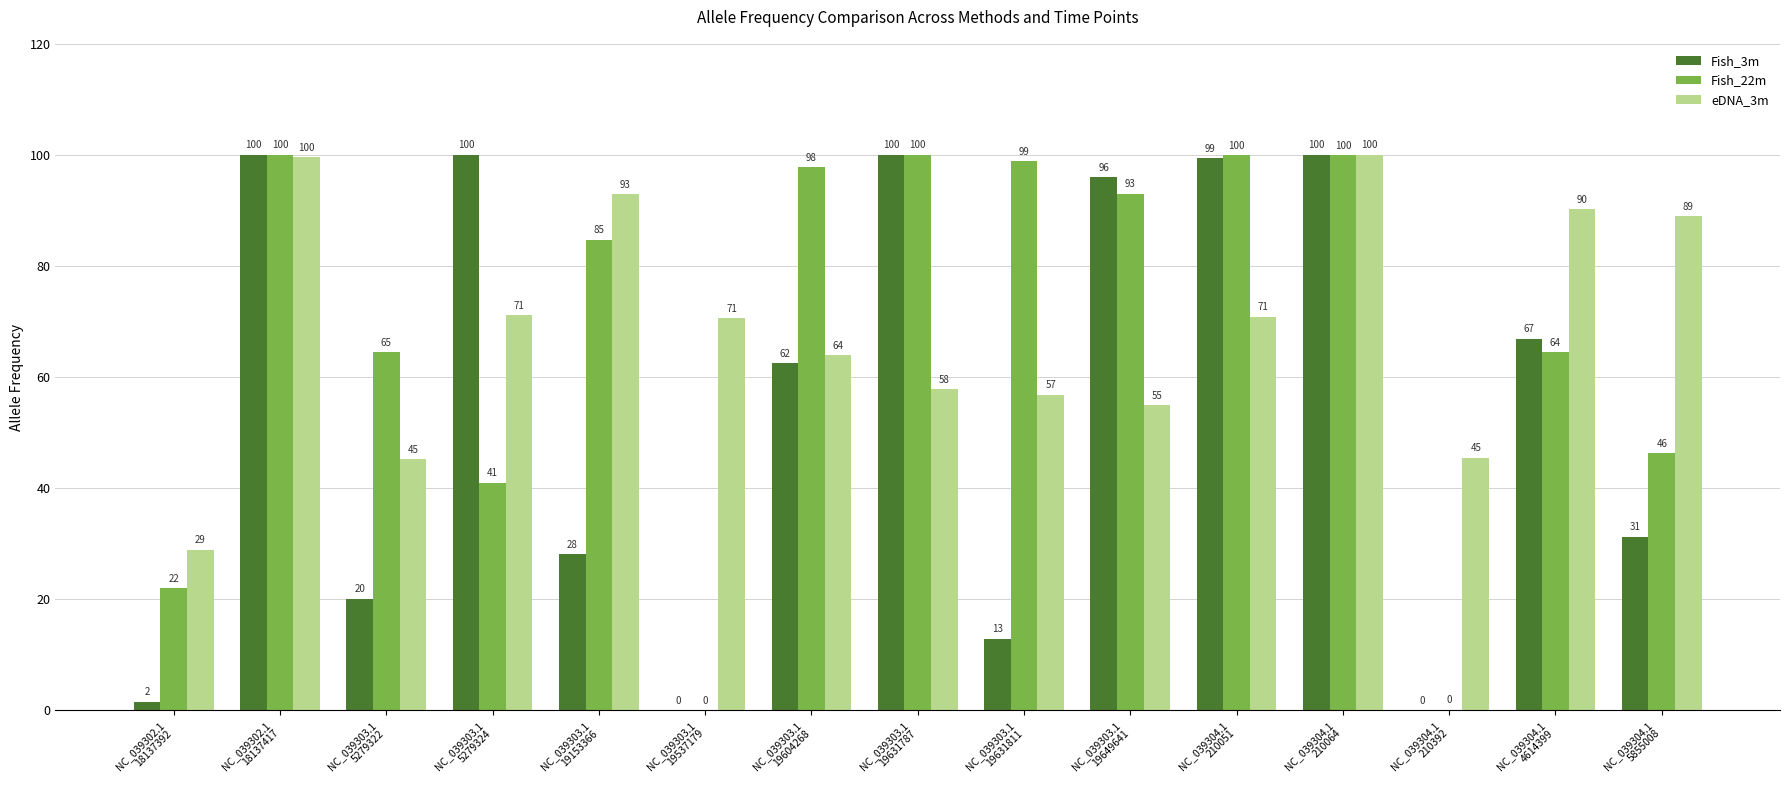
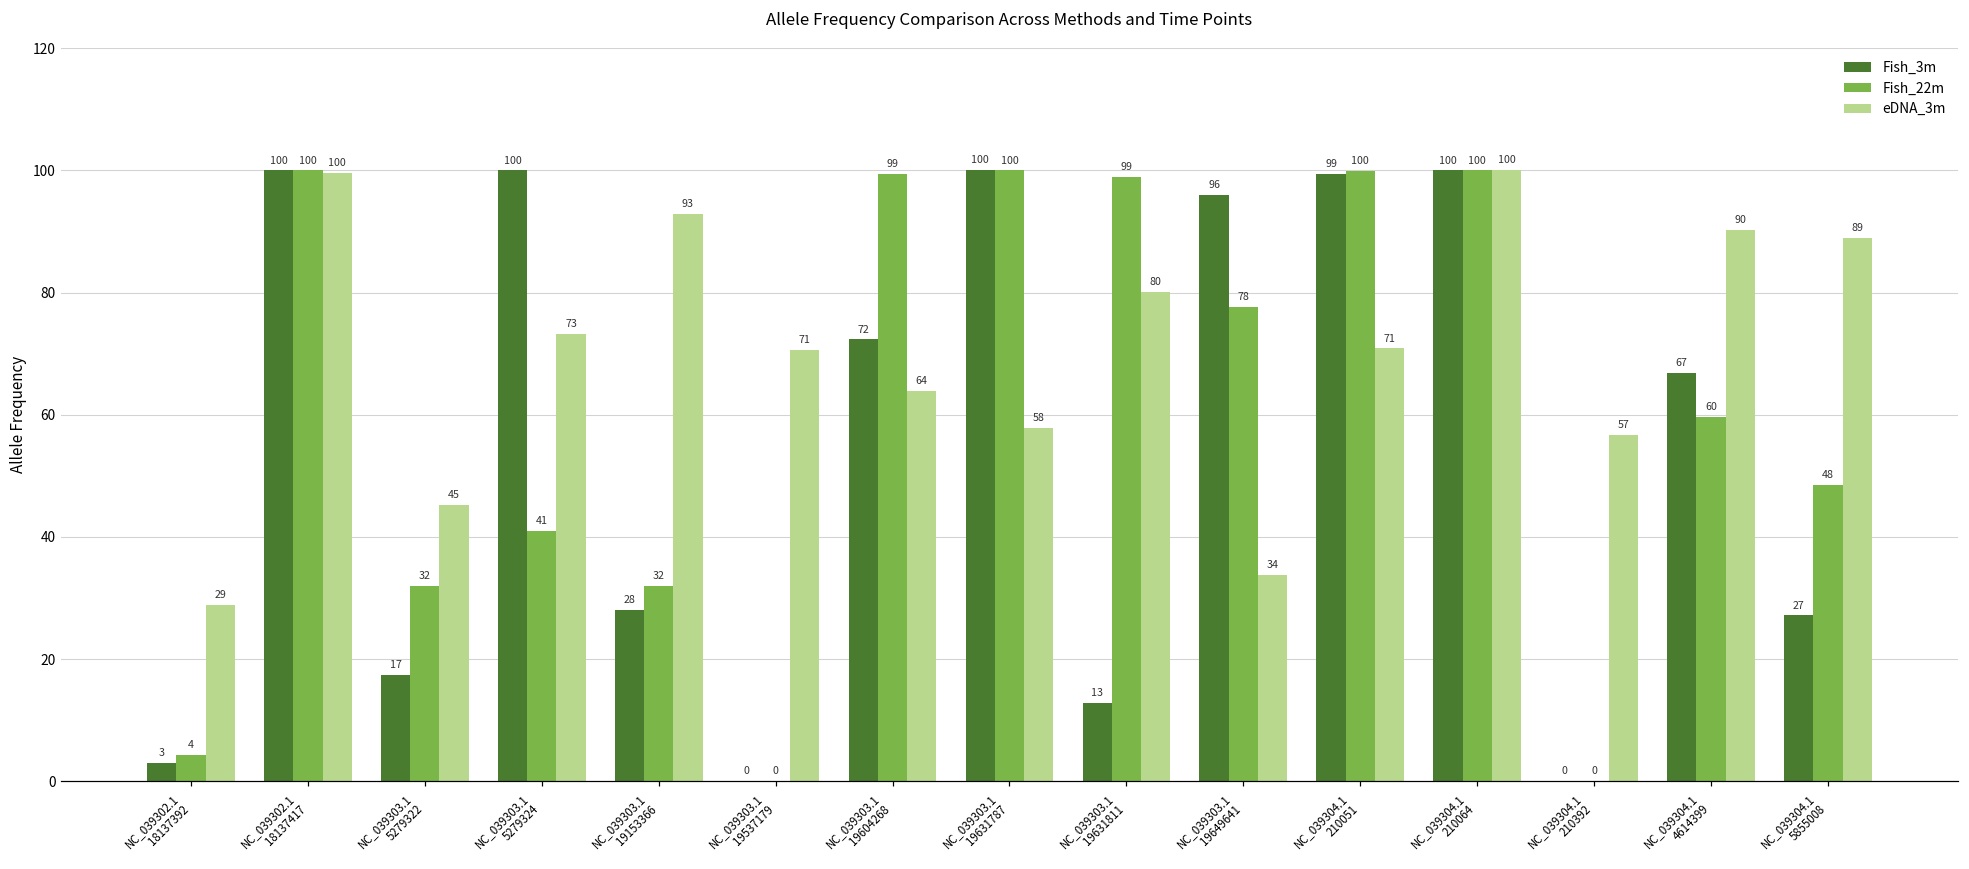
  {
    "Fish_3m": {
-     "NC_039302.1 18137392": 2,
+     "NC_039302.1 18137392": 3,
      "NC_039302.1 18137417": 100,
-     "NC_039303.1 5279322": 20,
+     "NC_039303.1 5279322": 17,
      "NC_039303.1 5279324": 100,
      "NC_039303.1 19153366": 28,
      "NC_039303.1 19537179": 0,
-     "NC_039303.1 19604268": 62,
+     "NC_039303.1 19604268": 72,
      "NC_039303.1 19631787": 100,
      "NC_039303.1 19631811": 13,
      "NC_039303.1 19649641": 96,
      "NC_039304.1 210051": 99,
      "NC_039304.1 210064": 100,
      "NC_039304.1 210392": 0,
      "NC_039304.1 4614399": 67,
-     "NC_039304.1 5855008": 31
+     "NC_039304.1 5855008": 27
    },
    "Fish_22m": {
-     "NC_039302.1 18137392": 22,
+     "NC_039302.1 18137392": 4,
      "NC_039302.1 18137417": 100,
-     "NC_039303.1 5279322": 65,
+     "NC_039303.1 5279322": 32,
      "NC_039303.1 5279324": 41,
-     "NC_039303.1 19153366": 85,
+     "NC_039303.1 19153366": 32,
      "NC_039303.1 19537179": 0,
-     "NC_039303.1 19604268": 98,
+     "NC_039303.1 19604268": 99,
      "NC_039303.1 19631787": 100,
      "NC_039303.1 19631811": 99,
-     "NC_039303.1 19649641": 93,
+     "NC_039303.1 19649641": 78,
      "NC_039304.1 210051": 100,
      "NC_039304.1 210064": 100,
      "NC_039304.1 210392": 0,
-     "NC_039304.1 4614399": 64,
-     "NC_039304.1 5855008": 46
+     "NC_039304.1 4614399": 60,
+     "NC_039304.1 5855008": 48
    },
    "eDNA_3m": {
      "NC_039302.1 18137392": 29,
      "NC_039302.1 18137417": 100,
      "NC_039303.1 5279322": 45,
-     "NC_039303.1 5279324": 71,
+     "NC_039303.1 5279324": 73,
      "NC_039303.1 19153366": 93,
      "NC_039303.1 19537179": 71,
      "NC_039303.1 19604268": 64,
      "NC_039303.1 19631787": 58,
-     "NC_039303.1 19631811": 57,
-     "NC_039303.1 19649641": 55,
+     "NC_039303.1 19631811": 80,
+     "NC_039303.1 19649641": 34,
      "NC_039304.1 210051": 71,
      "NC_039304.1 210064": 100,
-     "NC_039304.1 210392": 45,
+     "NC_039304.1 210392": 57,
      "NC_039304.1 4614399": 90,
      "NC_039304.1 5855008": 89
    }
  }
